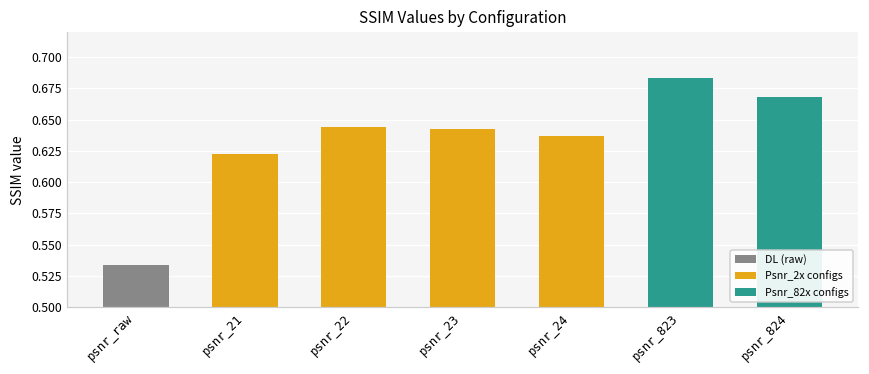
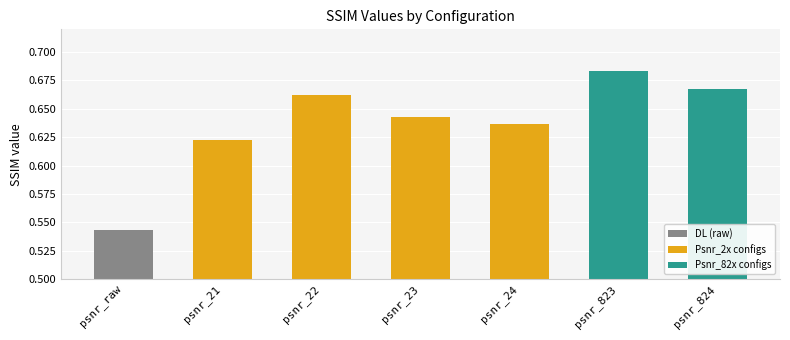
  {
-   "psnr_raw": 0.533,
+   "psnr_raw": 0.543,
    "psnr_21": 0.622,
-   "psnr_22": 0.645,
+   "psnr_22": 0.662,
    "psnr_23": 0.643,
    "psnr_24": 0.637,
    "psnr_823": 0.683,
    "psnr_824": 0.668
  }
